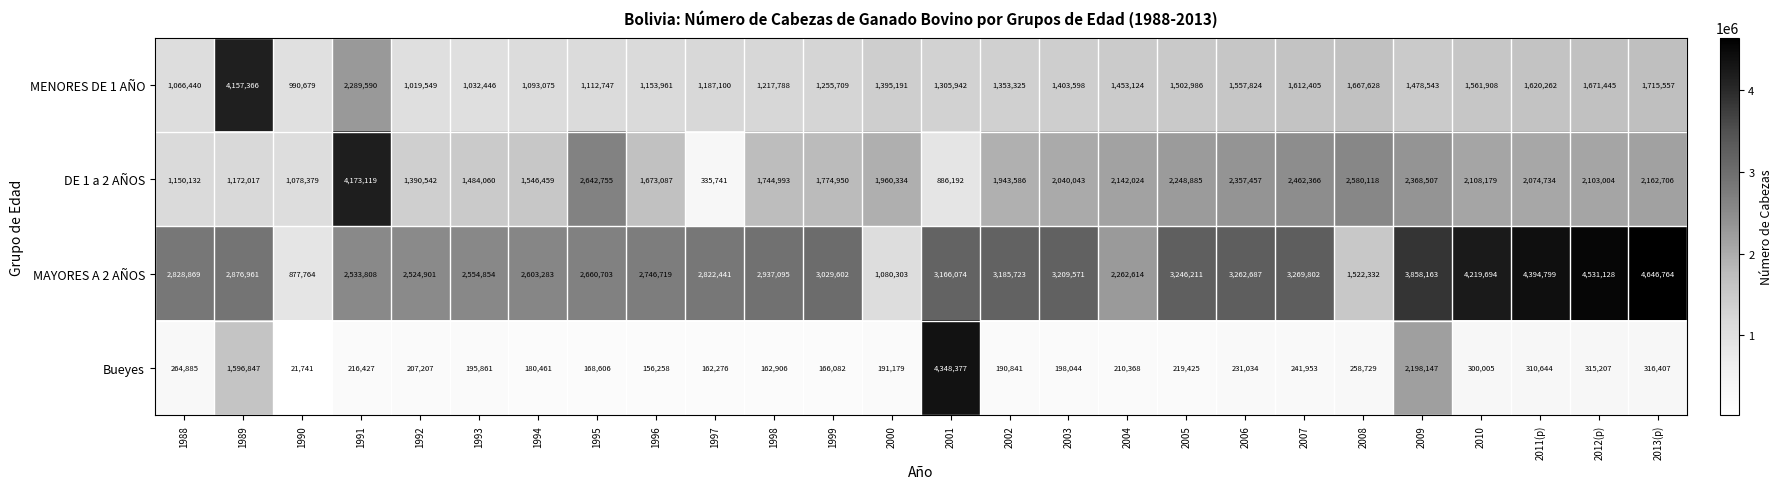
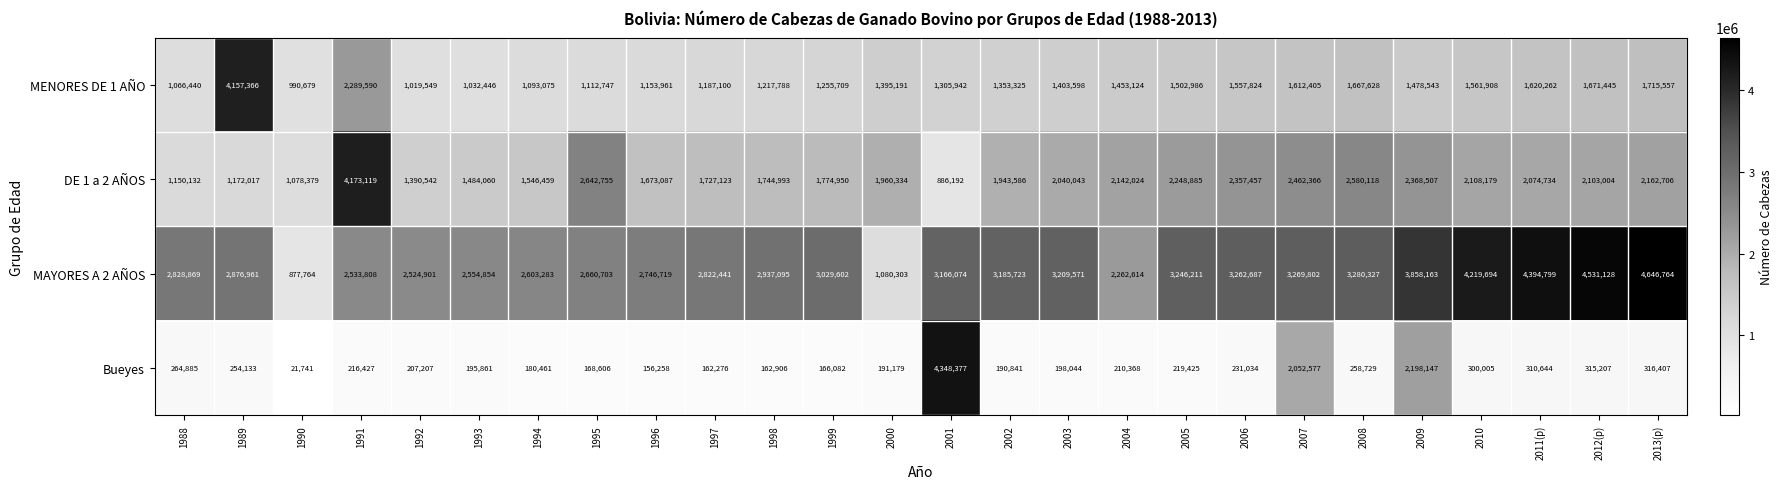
  {
    "MENORES DE 1 AÑO": {
      "1988": "1,066,440",
      "1989": "4,157,366",
      "1990": "990,679",
      "1991": "2,289,590",
      "1992": "1,019,549",
      "1993": "1,032,446",
      "1994": "1,093,075",
      "1995": "1,112,747",
      "1996": "1,153,961",
      "1997": "1,187,100",
      "1998": "1,217,788",
      "1999": "1,255,709",
      "2000": "1,395,191",
      "2001": "1,305,942",
      "2002": "1,353,325",
      "2003": "1,403,598",
      "2004": "1,453,124",
      "2005": "1,502,986",
      "2006": "1,557,824",
      "2007": "1,612,405",
      "2008": "1,667,628",
      "2009": "1,478,543",
      "2010": "1,561,908",
      "2011(p)": "1,620,262",
      "2012(p)": "1,671,445",
      "2013(p)": "1,715,557"
    },
    "DE 1 a 2 AÑOS": {
      "1988": "1,150,132",
      "1989": "1,172,017",
      "1990": "1,078,379",
      "1991": "4,173,119",
      "1992": "1,390,542",
      "1993": "1,484,060",
      "1994": "1,546,459",
      "1995": "2,642,755",
      "1996": "1,673,087",
-     "1997": "335,741",
+     "1997": "1,727,123",
      "1998": "1,744,993",
      "1999": "1,774,950",
      "2000": "1,960,334",
      "2001": "886,192",
      "2002": "1,943,586",
      "2003": "2,040,043",
      "2004": "2,142,024",
      "2005": "2,248,885",
      "2006": "2,357,457",
      "2007": "2,462,366",
      "2008": "2,580,118",
      "2009": "2,368,507",
      "2010": "2,108,179",
      "2011(p)": "2,074,734",
      "2012(p)": "2,103,004",
      "2013(p)": "2,162,706"
    },
    "MAYORES A 2 AÑOS": {
      "1988": "2,828,869",
      "1989": "2,876,961",
      "1990": "877,764",
      "1991": "2,533,808",
      "1992": "2,524,901",
      "1993": "2,554,854",
      "1994": "2,603,283",
      "1995": "2,660,703",
      "1996": "2,746,719",
      "1997": "2,822,441",
      "1998": "2,937,095",
      "1999": "3,029,602",
      "2000": "1,080,303",
      "2001": "3,166,074",
      "2002": "3,185,723",
      "2003": "3,209,571",
      "2004": "2,262,614",
      "2005": "3,246,211",
      "2006": "3,262,687",
      "2007": "3,269,802",
-     "2008": "1,522,332",
+     "2008": "3,280,327",
      "2009": "3,858,163",
      "2010": "4,219,694",
      "2011(p)": "4,394,799",
      "2012(p)": "4,531,128",
      "2013(p)": "4,646,764"
    },
    "Bueyes": {
      "1988": "264,885",
-     "1989": "1,596,847",
+     "1989": "254,133",
      "1990": "21,741",
      "1991": "216,427",
      "1992": "207,207",
      "1993": "195,861",
      "1994": "180,461",
      "1995": "168,606",
      "1996": "156,258",
      "1997": "162,276",
      "1998": "162,906",
      "1999": "166,082",
      "2000": "191,179",
      "2001": "4,348,377",
      "2002": "190,841",
      "2003": "198,044",
      "2004": "210,368",
      "2005": "219,425",
      "2006": "231,034",
-     "2007": "241,953",
+     "2007": "2,052,577",
      "2008": "258,729",
      "2009": "2,198,147",
      "2010": "300,005",
      "2011(p)": "310,644",
      "2012(p)": "315,207",
      "2013(p)": "316,407"
    }
  }
